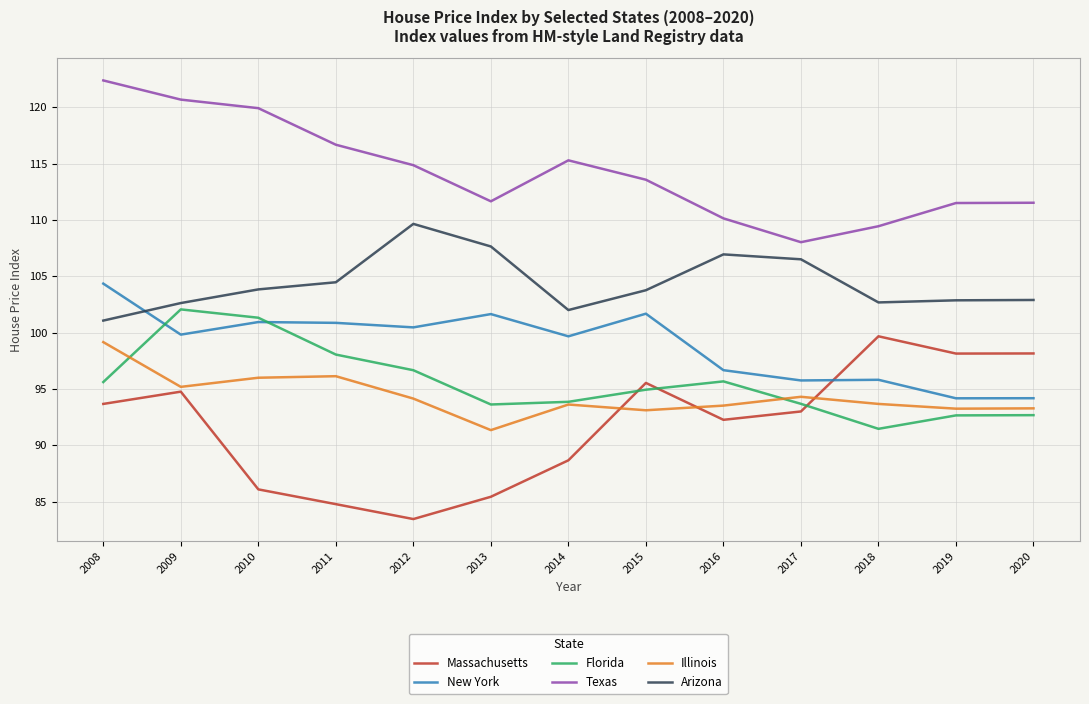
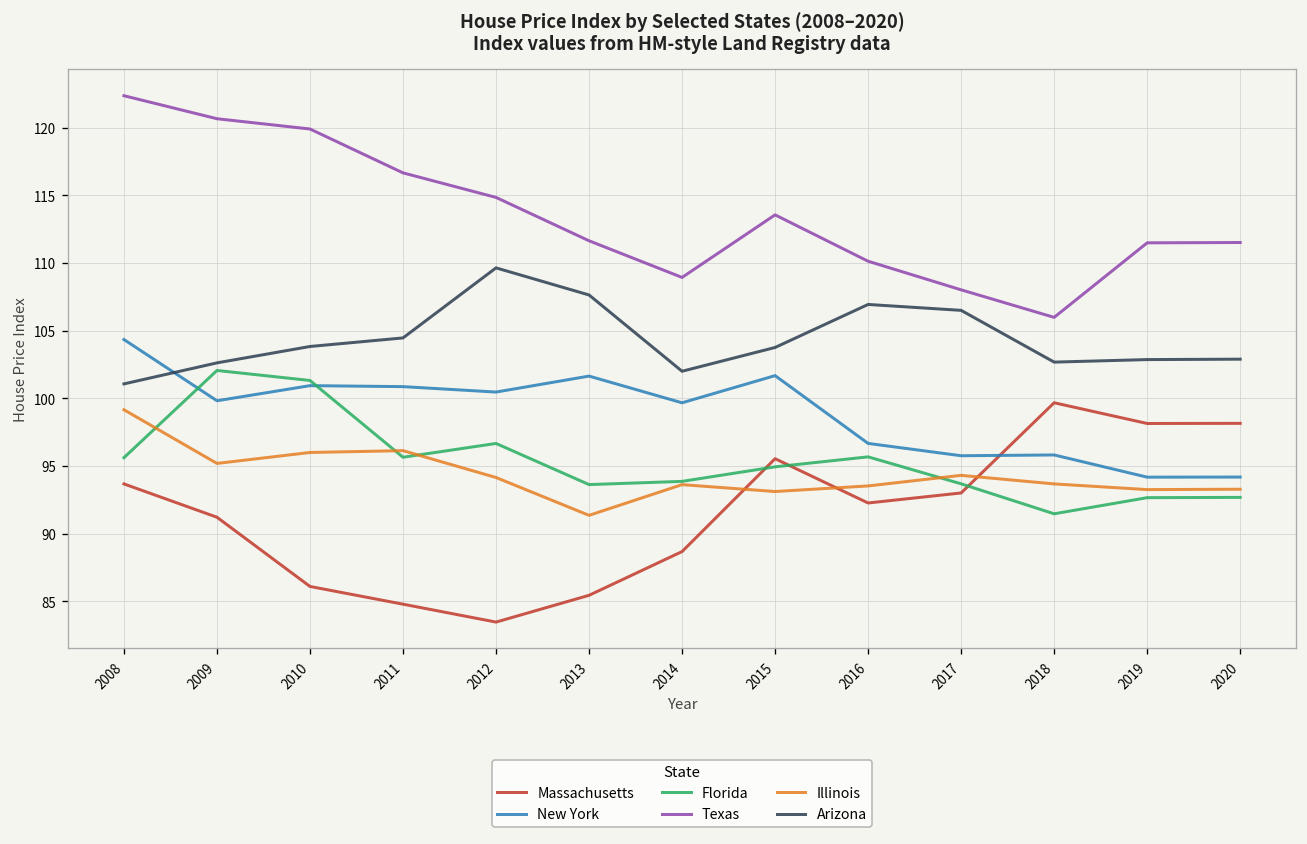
  {
    "Massachusetts": {
      "2008": 93.7,
-     "2009": 94.8,
+     "2009": 91.2,
      "2010": 86.1,
      "2011": 84.8,
      "2012": 83.5,
      "2013": 85.4,
      "2014": 88.7,
      "2015": 95.5,
      "2016": 92.3,
      "2017": 93.0,
      "2018": 99.7,
      "2019": 98.1,
      "2020": 98.2
    },
    "New York": {
      "2008": 104.3,
      "2009": 99.8,
      "2010": 100.9,
      "2011": 100.9,
      "2012": 100.5,
      "2013": 101.6,
      "2014": 99.7,
      "2015": 101.7,
      "2016": 96.7,
      "2017": 95.8,
      "2018": 95.8,
      "2019": 94.2,
      "2020": 94.2
    },
    "Florida": {
      "2008": 95.6,
      "2009": 102.1,
      "2010": 101.3,
-     "2011": 98.1,
+     "2011": 95.6,
      "2012": 96.7,
      "2013": 93.6,
      "2014": 93.9,
      "2015": 94.9,
      "2016": 95.7,
      "2017": 93.7,
      "2018": 91.5,
      "2019": 92.7,
      "2020": 92.7
    },
    "Texas": {
      "2008": 122.4,
      "2009": 120.7,
      "2010": 119.9,
      "2011": 116.7,
      "2012": 114.9,
      "2013": 111.6,
-     "2014": 115.3,
+     "2014": 108.9,
      "2015": 113.6,
      "2016": 110.1,
      "2017": 108.0,
-     "2018": 109.4,
+     "2018": 106.0,
      "2019": 111.5,
      "2020": 111.5
    },
    "Illinois": {
      "2008": 99.2,
      "2009": 95.2,
      "2010": 96.0,
      "2011": 96.1,
      "2012": 94.2,
      "2013": 91.4,
      "2014": 93.6,
      "2015": 93.1,
      "2016": 93.5,
      "2017": 94.3,
      "2018": 93.7,
      "2019": 93.3,
      "2020": 93.3
    },
    "Arizona": {
      "2008": 101.1,
      "2009": 102.6,
      "2010": 103.8,
      "2011": 104.5,
      "2012": 109.6,
      "2013": 107.6,
      "2014": 102.0,
      "2015": 103.8,
      "2016": 106.9,
      "2017": 106.5,
      "2018": 102.7,
      "2019": 102.9,
      "2020": 102.9
    }
  }
